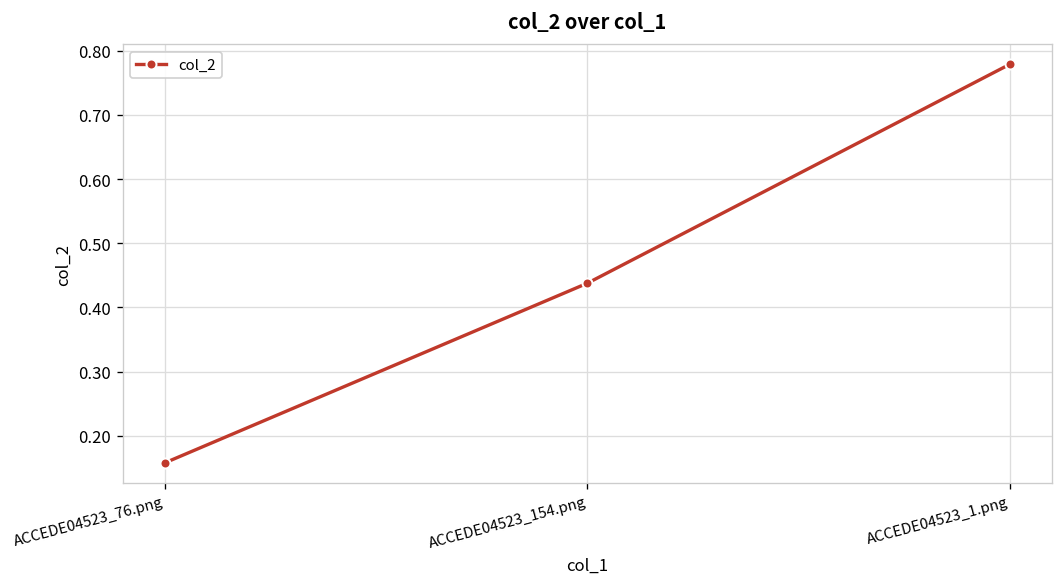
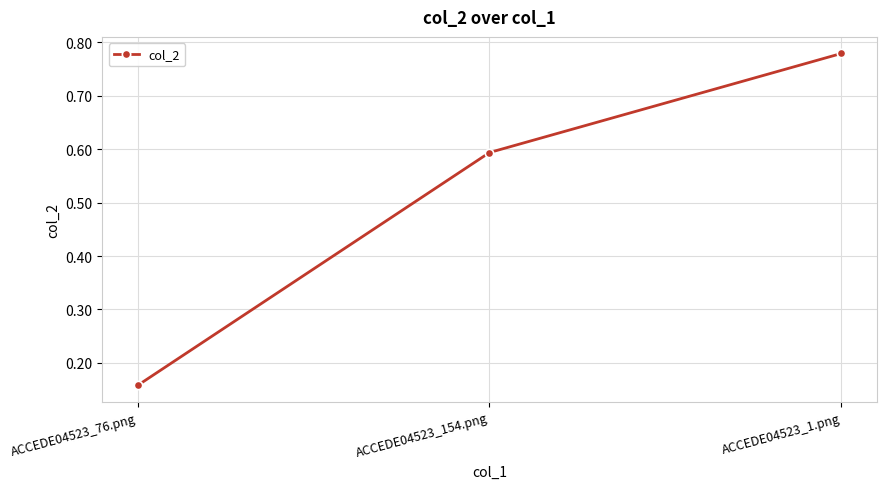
  {
    "ACCEDE04523_76.png": 0.16,
-   "ACCEDE04523_154.png": 0.44,
+   "ACCEDE04523_154.png": 0.59,
    "ACCEDE04523_1.png": 0.78
  }
